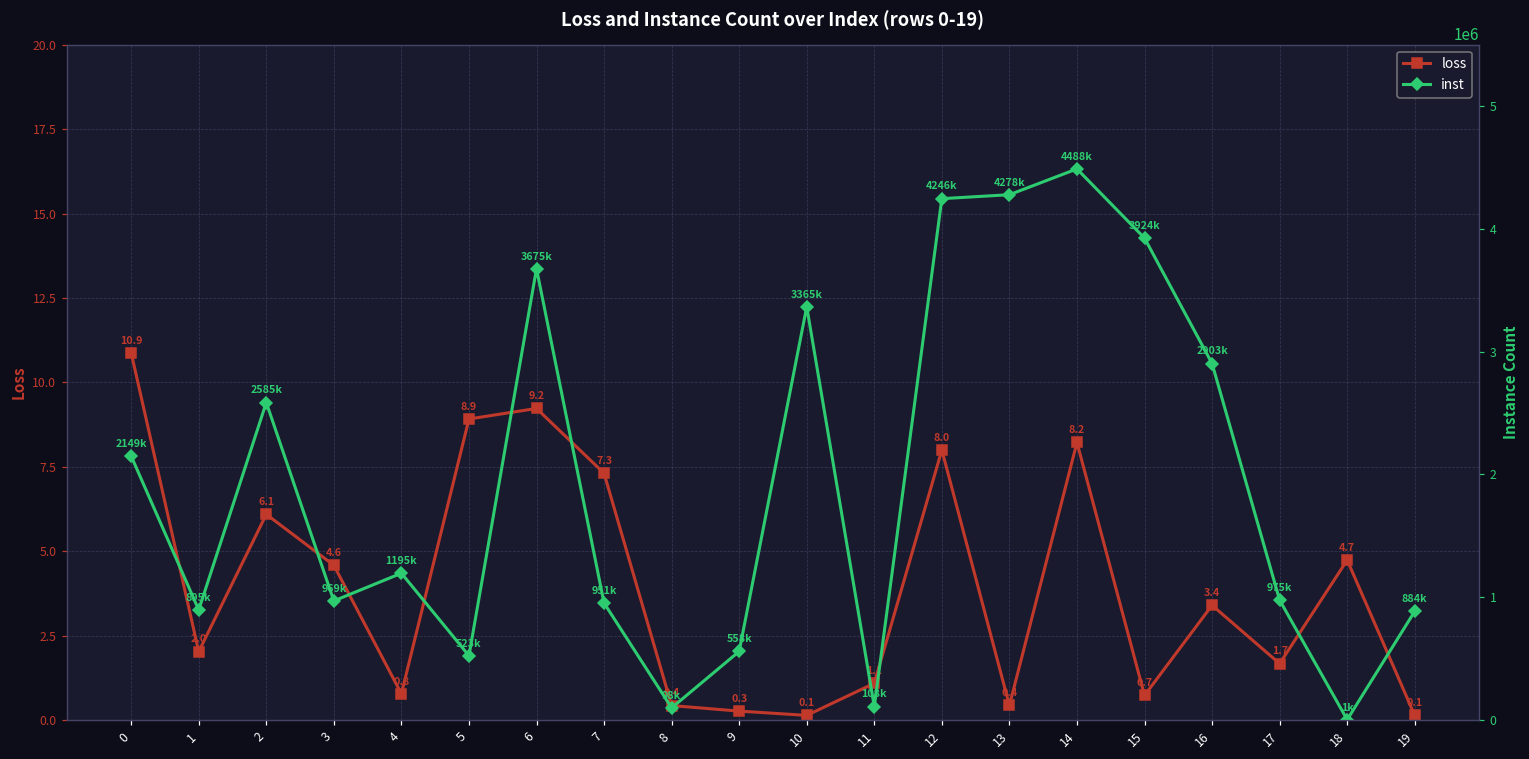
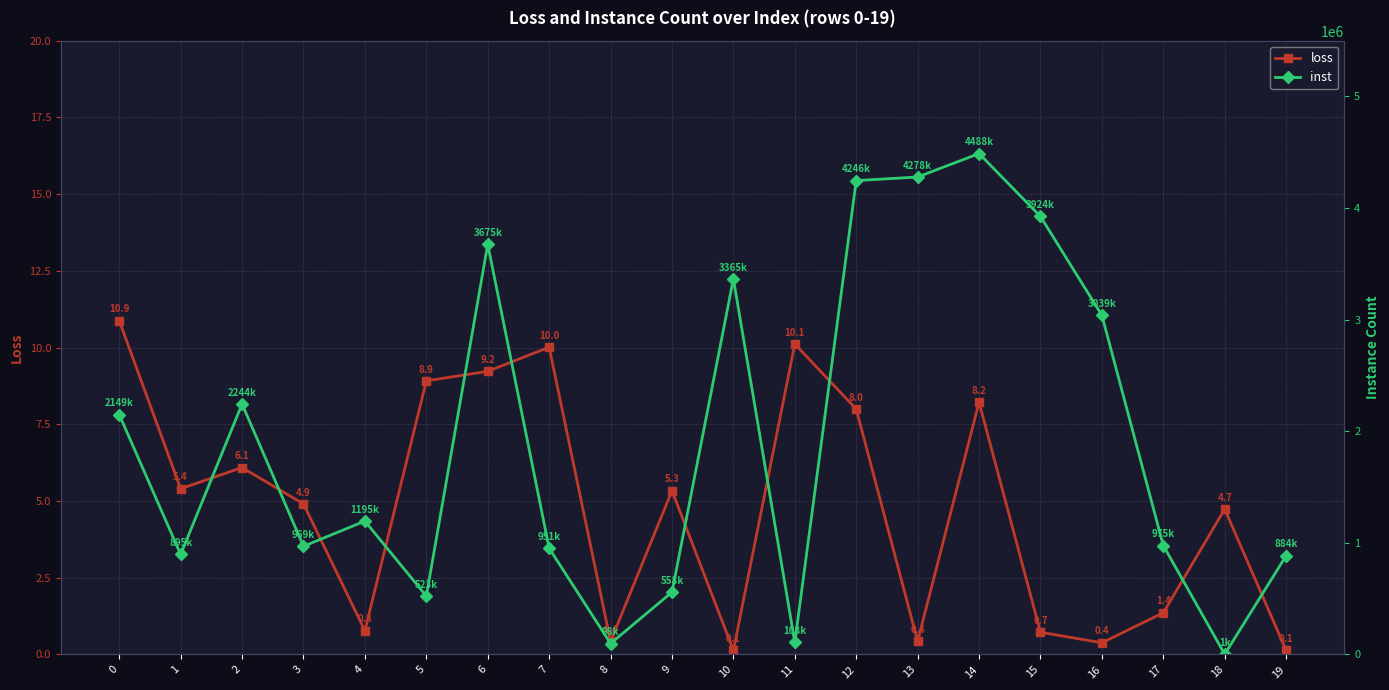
  {
    "loss": {
      "0": "10.9",
-     "1": "2.0",
+     "1": "5.4",
      "2": "6.1",
-     "3": "4.6",
+     "3": "4.9",
      "4": "0.8",
      "5": "8.9",
      "6": "9.2",
-     "7": "7.3",
-     "9": "0.3",
+     "7": "10.0",
+     "9": "5.3",
      "10": "0.1",
-     "11": "1.1",
+     "11": "10.1",
      "12": "8.0",
      "13": "0.4",
      "14": "8.2",
      "15": "0.7",
-     "16": "3.4",
-     "17": "1.7",
+     "16": "0.4",
+     "17": "1.4",
      "18": "4.7",
      "19": "0.1"
    },
    "inst": {
      "0": "2149k",
-     "2": "2585k",
+     "2": "2244k",
      "3": "969k",
      "4": "1195k",
      "5": "523k",
      "6": "3675k",
      "9": "558k",
      "12": "4246k",
-     "16": "2903k"
+     "16": "3039k"
    }
  }
